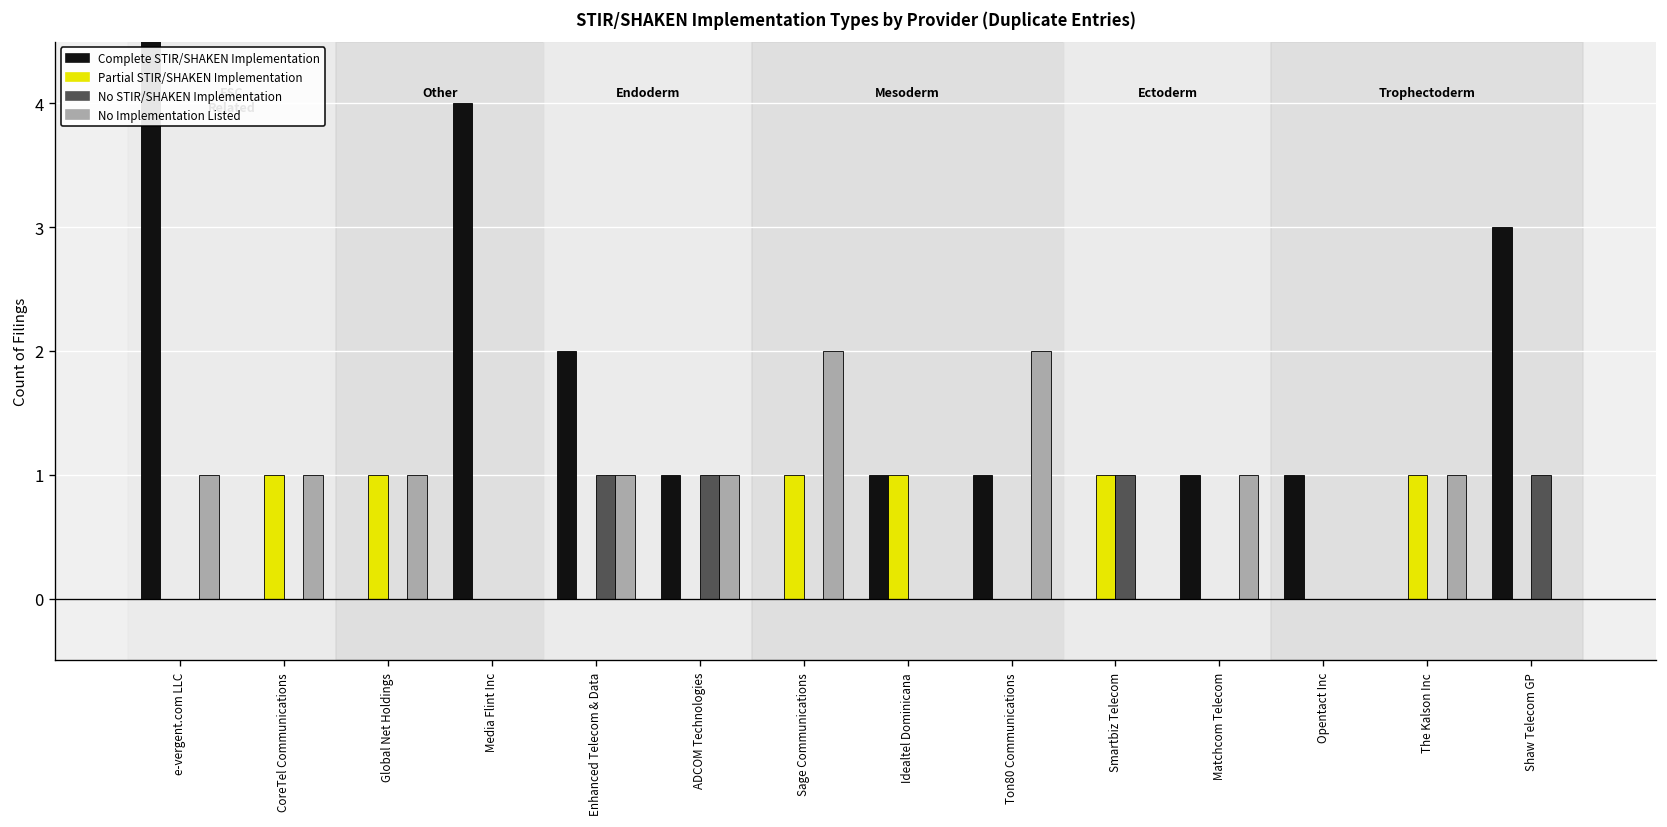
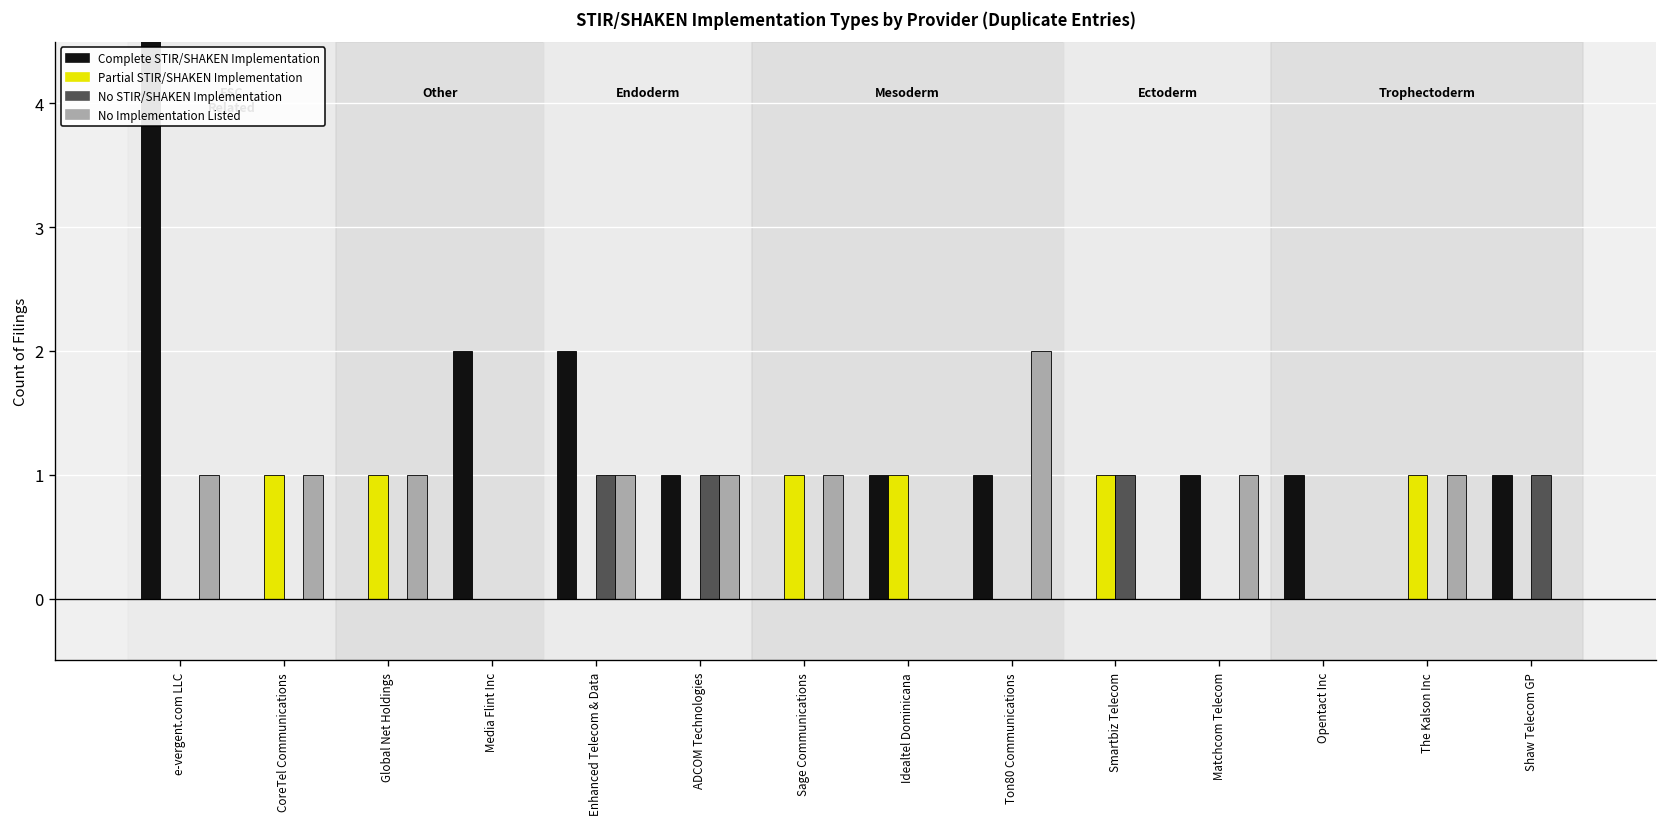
  {
    "Complete STIR/SHAKEN Implementation": {
      "CoreTel Communications": 0,
      "Global Net Holdings": 0,
-     "Media Flint Inc": 4,
+     "Media Flint Inc": 2,
      "Enhanced Telecom & Data": 2,
      "ADCOM Technologies": 1,
      "Sage Communications": 0,
      "Idealtel Dominicana": 1,
      "Ton80 Communications": 1,
      "Smartbiz Telecom": 0,
      "Matchcom Telecom": 1,
      "Opentact Inc": 1,
      "The Kalson Inc": 0,
-     "Shaw Telecom GP": 3
+     "Shaw Telecom GP": 1
    },
    "Partial STIR/SHAKEN Implementation": {
      "e-vergent.com LLC": 0,
      "CoreTel Communications": 1,
      "Global Net Holdings": 1,
      "Media Flint Inc": 0,
      "Enhanced Telecom & Data": 0,
      "ADCOM Technologies": 0,
      "Sage Communications": 1,
      "Idealtel Dominicana": 1,
      "Ton80 Communications": 0,
      "Smartbiz Telecom": 1,
      "Matchcom Telecom": 0,
      "Opentact Inc": 0,
      "The Kalson Inc": 1,
      "Shaw Telecom GP": 0
    },
    "No STIR/SHAKEN Implementation": {
      "e-vergent.com LLC": 0,
      "CoreTel Communications": 0,
      "Global Net Holdings": 0,
      "Media Flint Inc": 0,
      "Enhanced Telecom & Data": 1,
      "ADCOM Technologies": 1,
      "Sage Communications": 0,
      "Idealtel Dominicana": 0,
      "Ton80 Communications": 0,
      "Smartbiz Telecom": 1,
      "Matchcom Telecom": 0,
      "Opentact Inc": 0,
      "The Kalson Inc": 0,
      "Shaw Telecom GP": 1
    },
    "No Implementation Listed": {
      "e-vergent.com LLC": 1,
      "CoreTel Communications": 1,
      "Global Net Holdings": 1,
      "Media Flint Inc": 0,
      "Enhanced Telecom & Data": 1,
      "ADCOM Technologies": 1,
-     "Sage Communications": 2,
+     "Sage Communications": 1,
      "Idealtel Dominicana": 0,
      "Ton80 Communications": 2,
      "Smartbiz Telecom": 0,
      "Matchcom Telecom": 1,
      "Opentact Inc": 0,
      "The Kalson Inc": 1,
      "Shaw Telecom GP": 0
    }
  }
